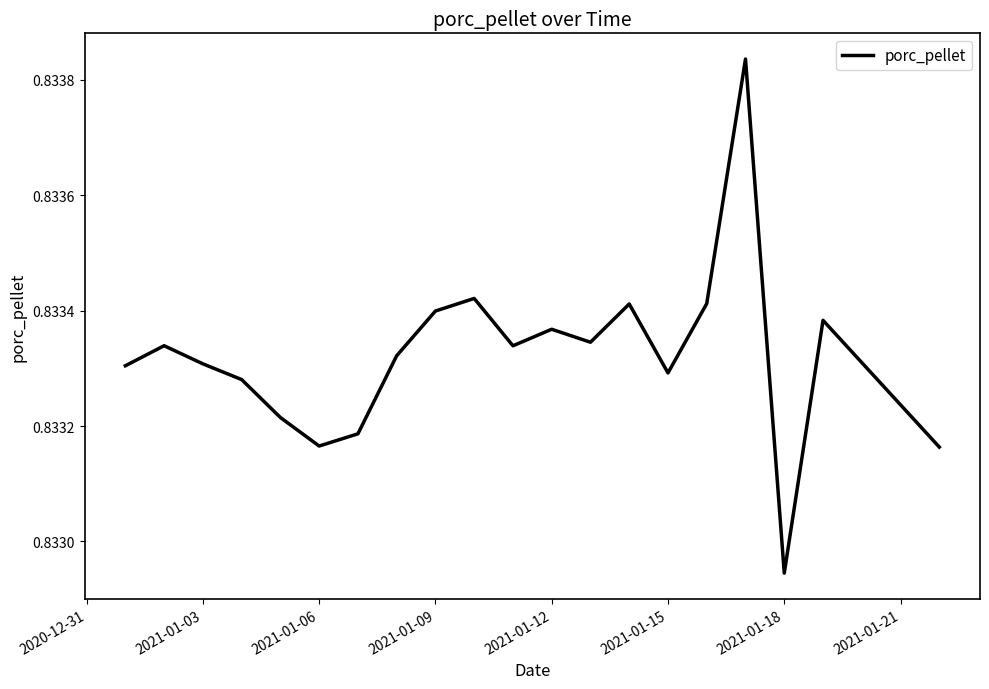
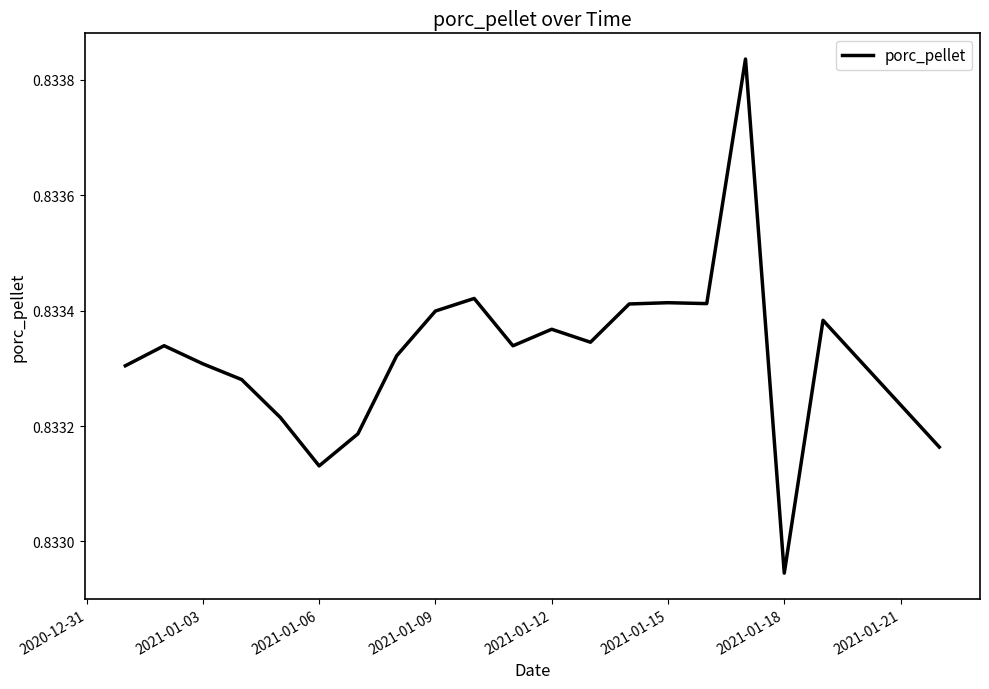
  {
    "2021-01-03": 0.83331,
-   "2021-01-06": 0.83317,
+   "2021-01-06": 0.83313,
    "2021-01-09": 0.83340,
    "2021-01-12": 0.83337,
-   "2021-01-15": 0.83329,
+   "2021-01-15": 0.83341,
    "2021-01-18": 0.83295
  }
